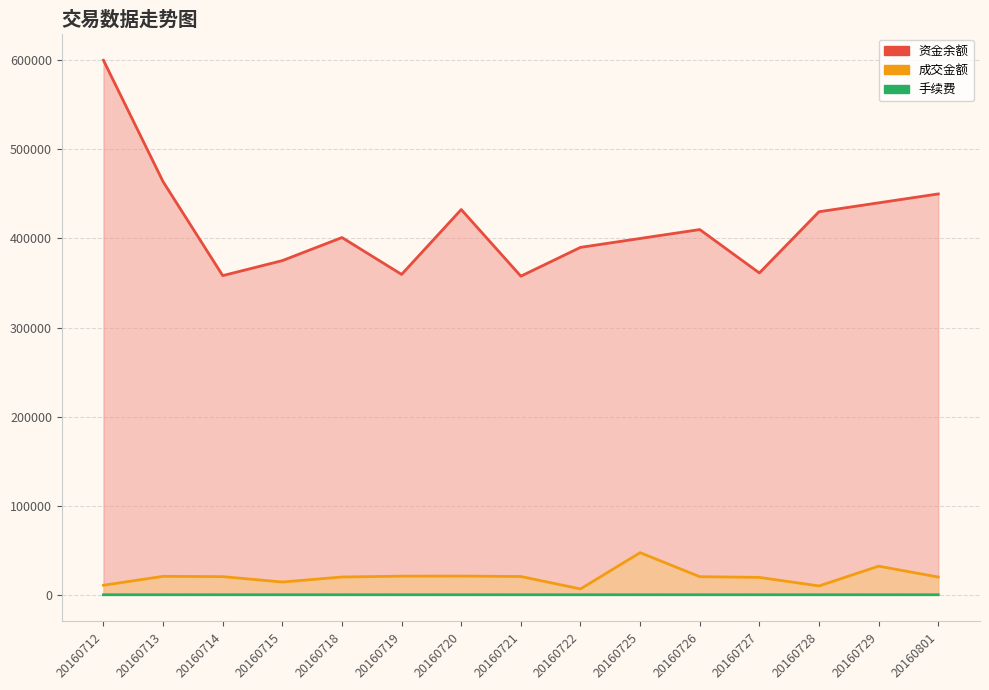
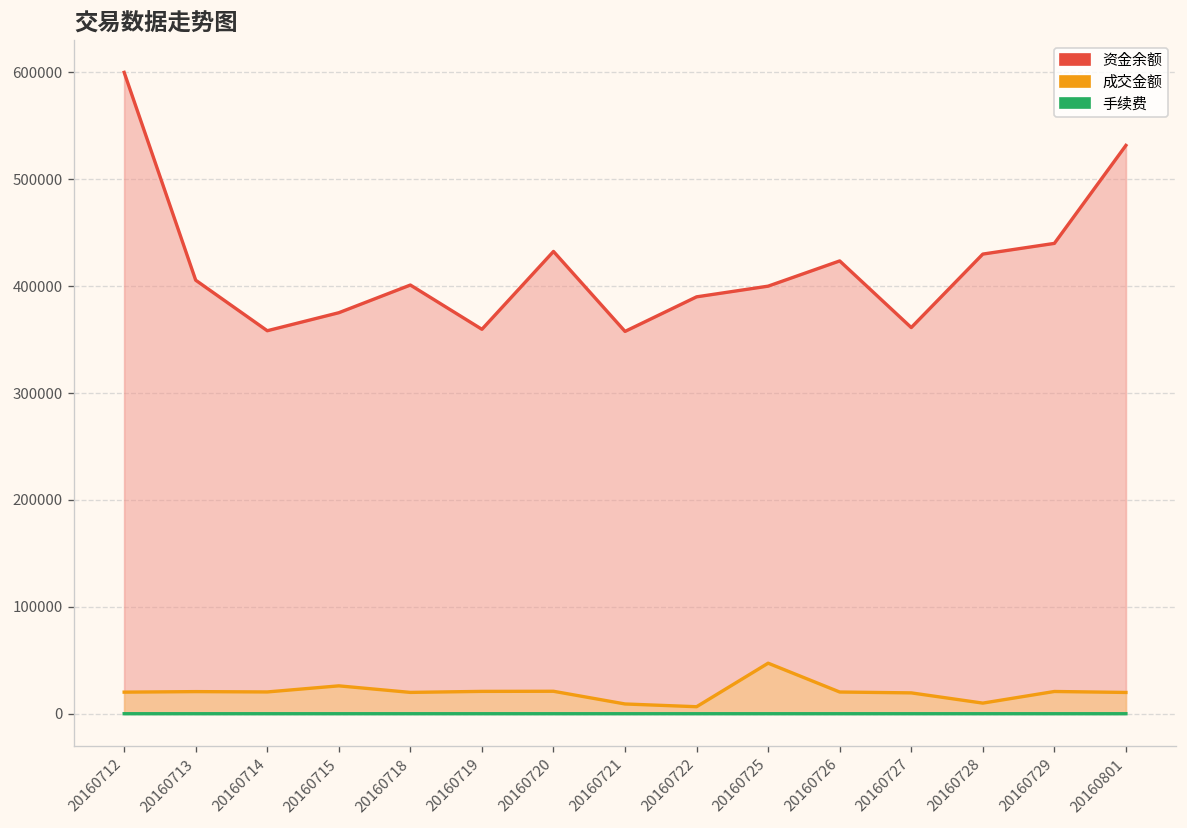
  {
    "资金余额": {
      "20160712": 600000,
-     "20160713": 460000,
+     "20160713": 410000,
      "20160714": 360000,
      "20160715": 380000,
      "20160718": 400000,
      "20160719": 360000,
      "20160720": 430000,
      "20160721": 360000,
      "20160722": 390000,
      "20160725": 400000,
-     "20160726": 410000,
+     "20160726": 420000,
      "20160727": 360000,
      "20160728": 430000,
      "20160729": 440000,
-     "20160801": 450000
+     "20160801": 530000
    },
    "成交金额": {
-     "20160712": 10000,
+     "20160712": 20000,
      "20160713": 20000,
      "20160714": 20000,
-     "20160715": 10000,
+     "20160715": 30000,
      "20160718": 20000,
      "20160719": 20000,
      "20160720": 20000,
-     "20160721": 20000,
+     "20160721": 10000,
      "20160722": 10000,
      "20160725": 50000,
      "20160726": 20000,
      "20160727": 20000,
      "20160728": 10000,
-     "20160729": 30000,
+     "20160729": 20000,
      "20160801": 20000
    },
    "手续费": {
      "20160712": 0,
      "20160713": 0,
      "20160714": 0,
      "20160715": 0,
      "20160718": 0,
      "20160719": 0,
      "20160720": 0,
      "20160721": 0,
      "20160722": 0,
      "20160725": 0,
      "20160726": 0,
      "20160727": 0,
      "20160728": 0,
      "20160729": 0,
      "20160801": 0
    }
  }
